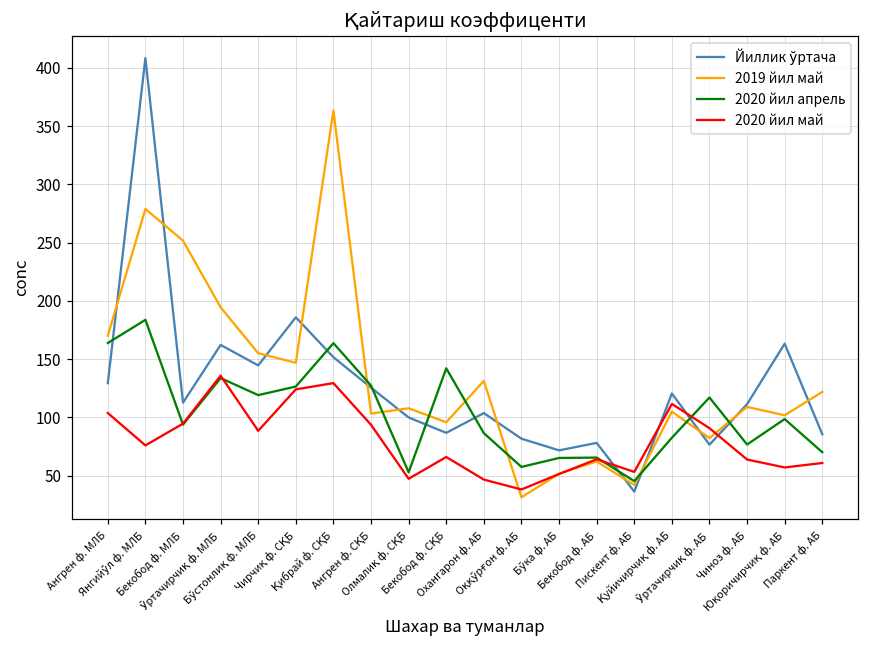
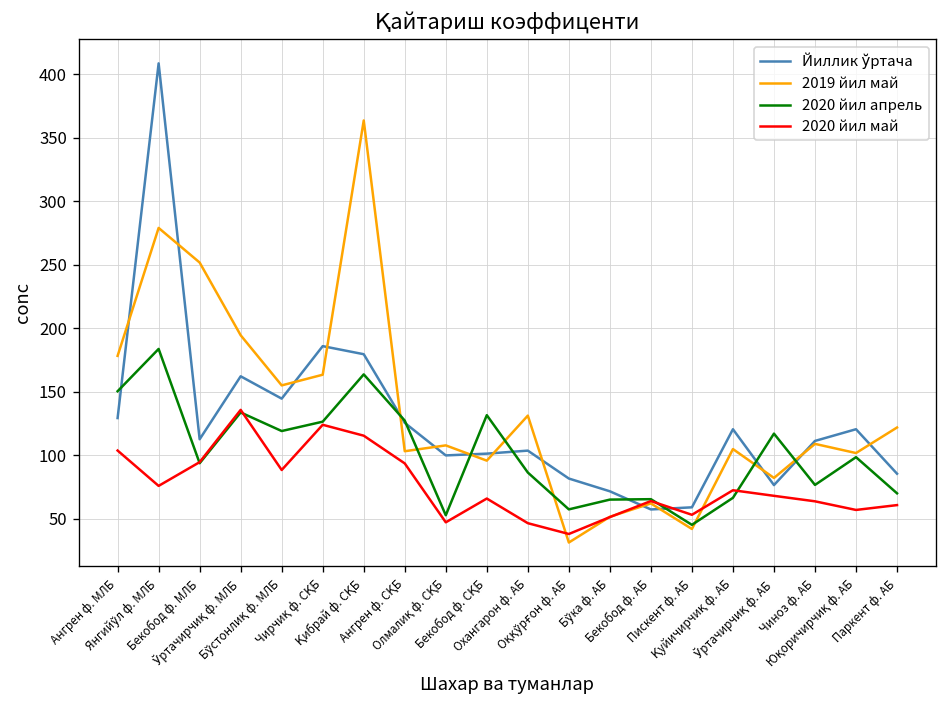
  {
    "Йиллик ўртача": {
      "Ангрен ф. МЛБ": 129,
      "Янгийўл ф. МЛБ": 408,
      "Бекобод ф. МЛБ": 113,
      "Ўртачирчиқ ф. МЛБ": 162,
      "Бўстонлиқ ф. МЛБ": 145,
      "Чирчиқ ф. СҚБ": 186,
-     "Қибрай ф. СҚБ": 152,
+     "Қибрай ф. СҚБ": 180,
      "Олмалиқ ф. СҚБ": 100,
-     "Бекобод ф. СҚБ": 87,
+     "Бекобод ф. СҚБ": 101,
      "Охангарон ф. АБ": 104,
      "Оққўрғон ф. АБ": 82,
      "Бўка ф. АБ": 72,
-     "Бекобод ф. АБ": 78,
-     "Пискент ф. АБ": 36,
+     "Бекобод ф. АБ": 57,
+     "Пискент ф. АБ": 59,
      "Қуйичирчиқ ф. АБ": 121,
      "Ўртачирчиқ ф. АБ": 77,
-     "Юқоричирчиқ ф. АБ": 163,
+     "Юқоричирчиқ ф. АБ": 121,
      "Паркент ф. АБ": 86
    },
    "2019 йил май": {
-     "Ангрен ф. МЛБ": 170,
+     "Ангрен ф. МЛБ": 178,
      "Янгийўл ф. МЛБ": 279,
      "Бекобод ф. МЛБ": 252,
      "Ўртачирчиқ ф. МЛБ": 194,
      "Бўстонлиқ ф. МЛБ": 155,
-     "Чирчиқ ф. СҚБ": 147,
+     "Чирчиқ ф. СҚБ": 163,
      "Қибрай ф. СҚБ": 363,
      "Ангрен ф. СҚБ": 103,
      "Олмалиқ ф. СҚБ": 108,
      "Бекобод ф. СҚБ": 96,
      "Охангарон ф. АБ": 131,
      "Оққўрғон ф. АБ": 31,
      "Пискент ф. АБ": 42,
      "Қуйичирчиқ ф. АБ": 105,
      "Ўртачирчиқ ф. АБ": 82,
      "Юқоричирчиқ ф. АБ": 102,
      "Паркент ф. АБ": 122
    },
    "2020 йил апрель": {
-     "Ангрен ф. МЛБ": 164,
+     "Ангрен ф. МЛБ": 150,
      "Янгийўл ф. МЛБ": 184,
      "Бўстонлиқ ф. МЛБ": 119,
      "Чирчиқ ф. СҚБ": 126,
      "Қибрай ф. СҚБ": 164,
      "Олмалиқ ф. СҚБ": 53,
-     "Бекобод ф. СҚБ": 142,
+     "Бекобод ф. СҚБ": 132,
      "Охангарон ф. АБ": 86,
      "Оққўрғон ф. АБ": 57,
      "Бўка ф. АБ": 65,
      "Пискент ф. АБ": 45,
-     "Қуйичирчиқ ф. АБ": 82,
+     "Қуйичирчиқ ф. АБ": 67,
      "Ўртачирчиқ ф. АБ": 117,
      "Чиноз ф. АБ": 77,
      "Юқоричирчиқ ф. АБ": 99,
      "Паркент ф. АБ": 70
    },
    "2020 йил май": {
      "Ангрен ф. МЛБ": 104,
      "Янгийўл ф. МЛБ": 76,
      "Бўстонлиқ ф. МЛБ": 88,
      "Чирчиқ ф. СҚБ": 124,
-     "Қибрай ф. СҚБ": 129,
+     "Қибрай ф. СҚБ": 115,
      "Ангрен ф. СҚБ": 94,
      "Олмалиқ ф. СҚБ": 47,
      "Бекобод ф. СҚБ": 66,
      "Охангарон ф. АБ": 47,
      "Оққўрғон ф. АБ": 38,
      "Пискент ф. АБ": 53,
-     "Қуйичирчиқ ф. АБ": 112,
-     "Ўртачирчиқ ф. АБ": 91,
+     "Қуйичирчиқ ф. АБ": 73,
+     "Ўртачирчиқ ф. АБ": 68,
      "Чиноз ф. АБ": 64,
      "Юқоричирчиқ ф. АБ": 57,
      "Паркент ф. АБ": 61
    }
  }
